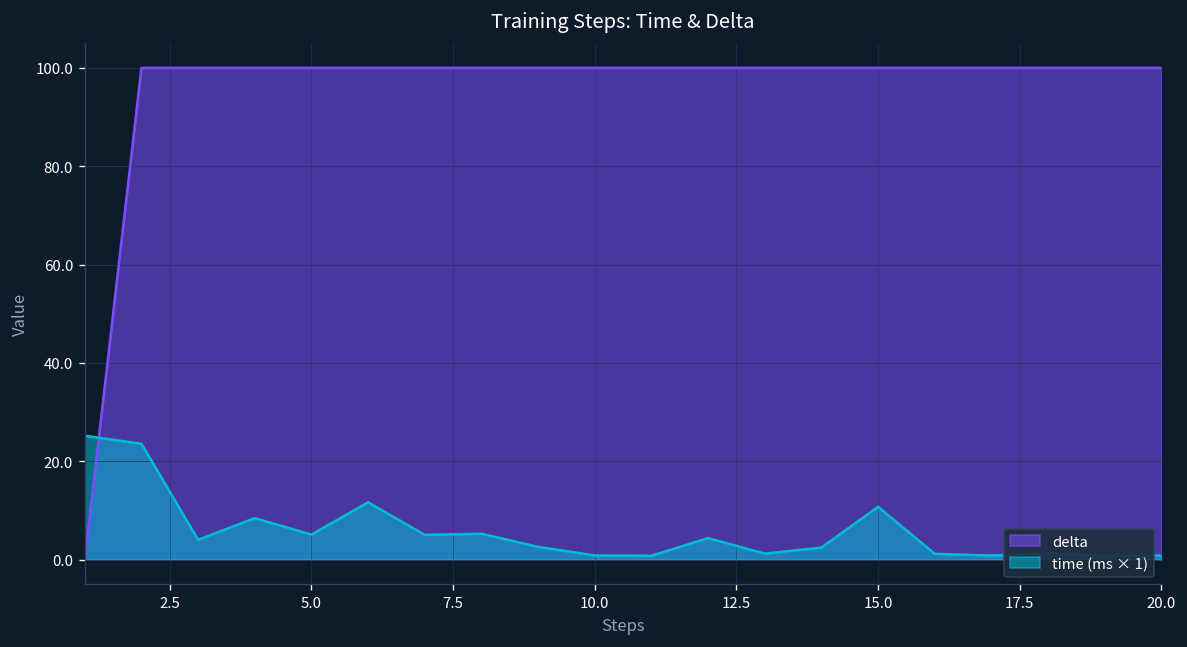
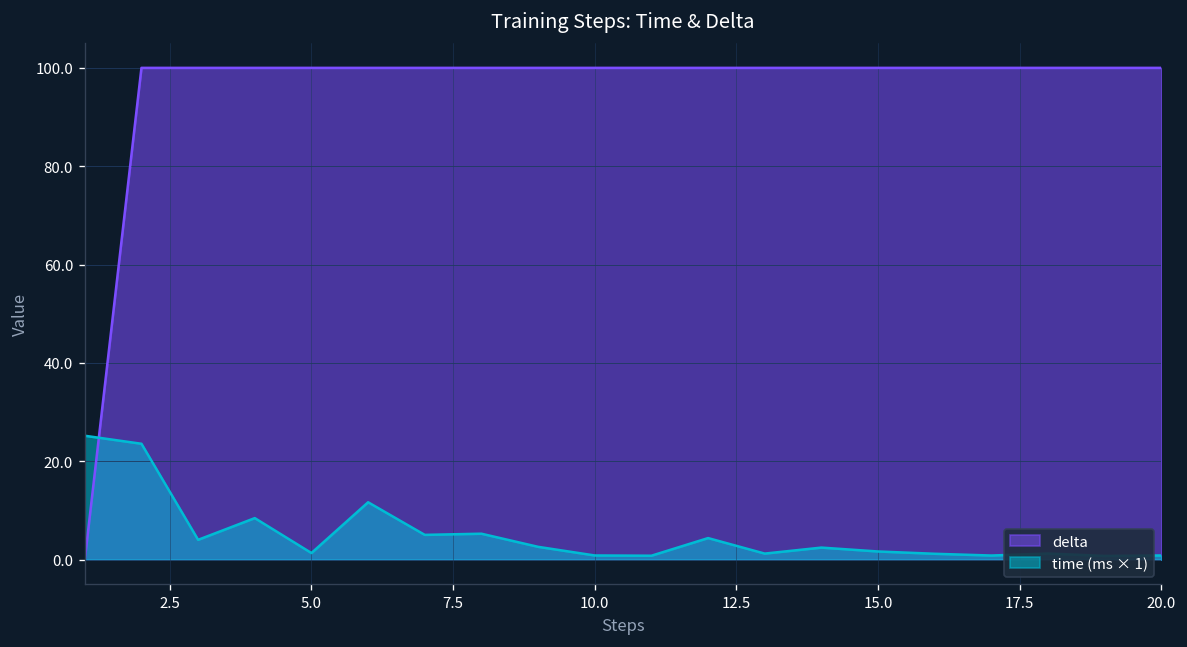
  {
    "delta": {
      "5.0": 100,
      "10.0": 100,
      "15.0": 100,
      "20.0": 100
    },
    "time (ms × 1)": {
-     "5.0": 5,
+     "5.0": 1,
      "10.0": 1,
-     "15.0": 11,
+     "15.0": 2,
      "20.0": 1
    }
  }
